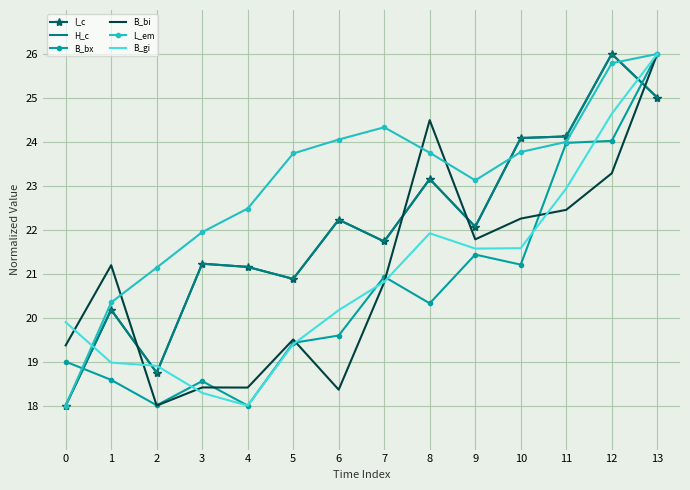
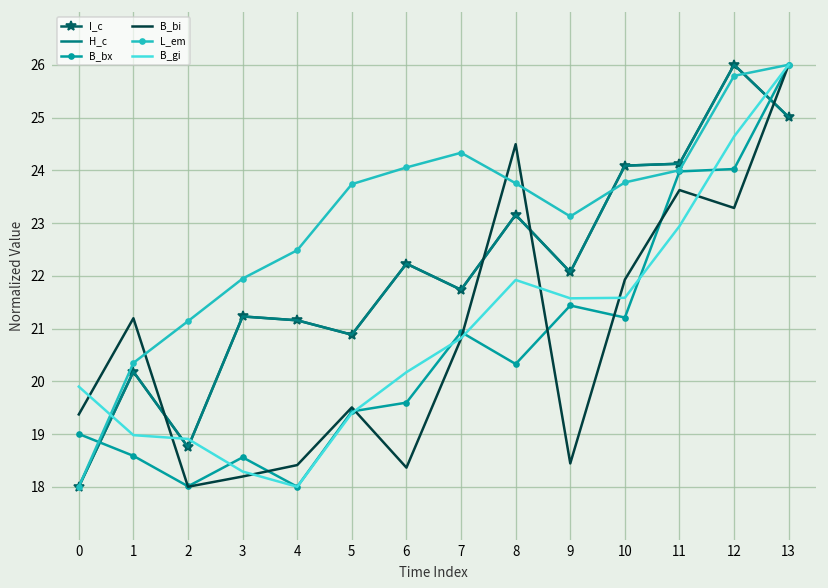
  {
    "B_bi": {
      "0": 19.4,
      "1": 21.2,
-     "3": 18.4,
+     "3": 18.2,
      "4": 18.4,
      "5": 19.5,
      "6": 18.4,
      "8": 24.5,
-     "9": 21.8,
-     "10": 22.3,
-     "11": 22.5,
+     "9": 18.4,
+     "10": 21.9,
+     "11": 23.6,
      "12": 23.3
    }
  }
